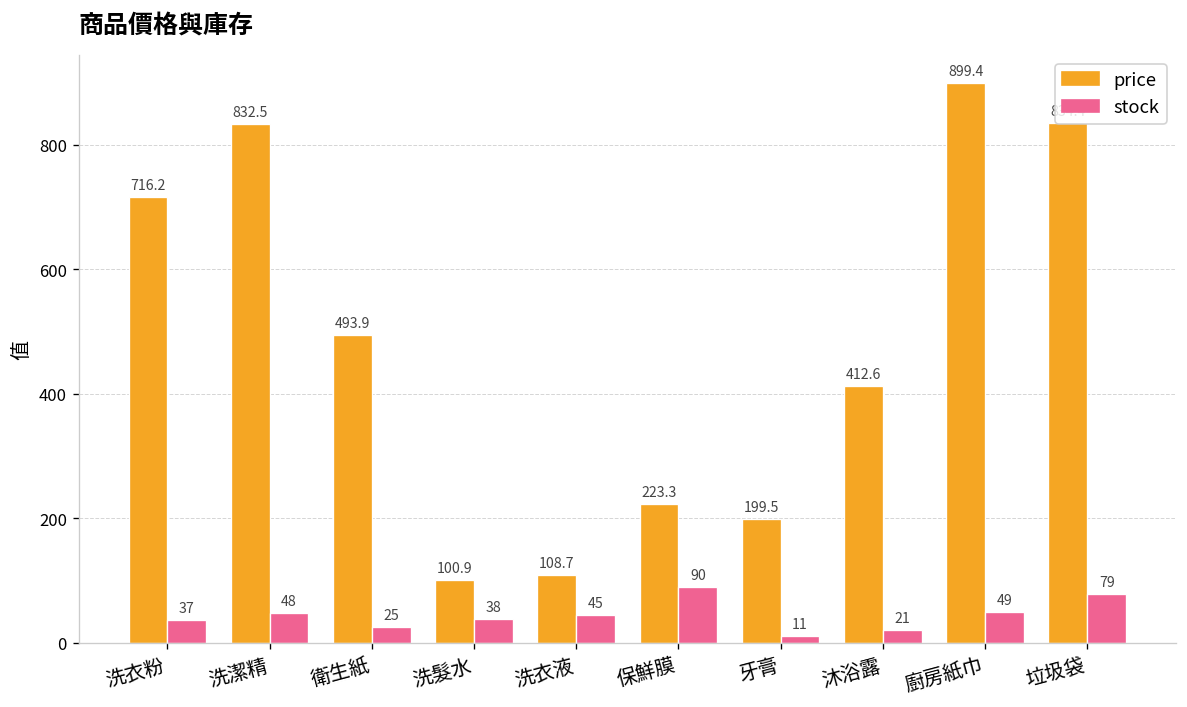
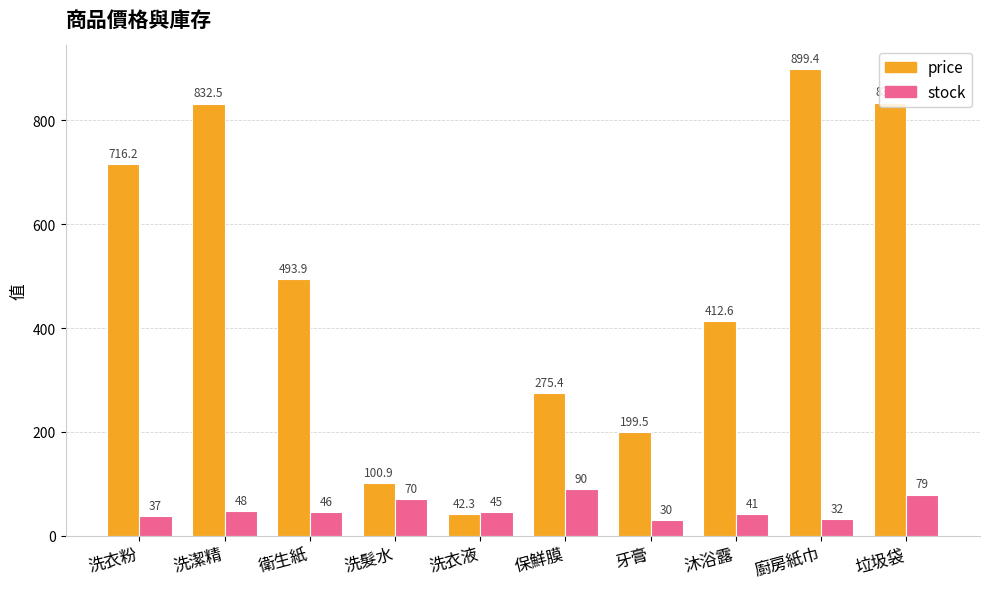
  {
    "price": {
      "洗衣粉": 716.2,
      "洗潔精": 832.5,
      "衛生紙": 493.9,
      "洗髮水": 100.9,
-     "洗衣液": 108.7,
-     "保鮮膜": 223.3,
+     "洗衣液": 42.3,
+     "保鮮膜": 275.4,
      "牙膏": 199.5,
      "沐浴露": 412.6,
      "廚房紙巾": 899.4
    },
    "stock": {
      "洗衣粉": 37,
      "洗潔精": 48,
-     "衛生紙": 25,
-     "洗髮水": 38,
+     "衛生紙": 46,
+     "洗髮水": 70,
      "洗衣液": 45,
      "保鮮膜": 90,
-     "牙膏": 11,
-     "沐浴露": 21,
-     "廚房紙巾": 49,
+     "牙膏": 30,
+     "沐浴露": 41,
+     "廚房紙巾": 32,
      "垃圾袋": 79
    }
  }
